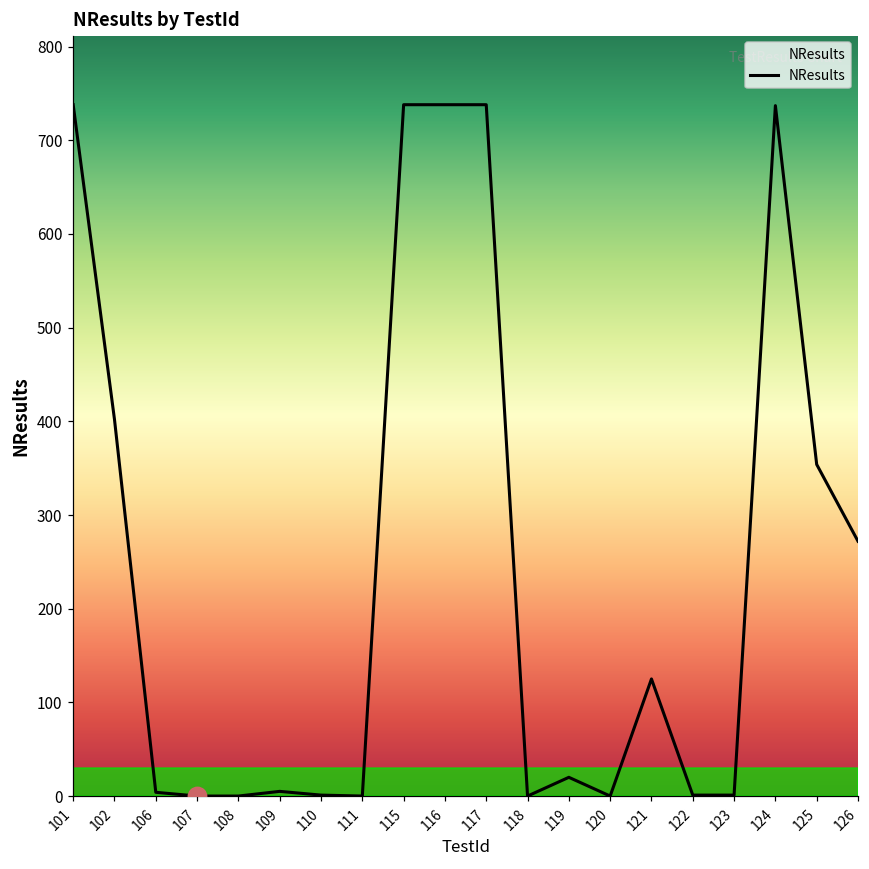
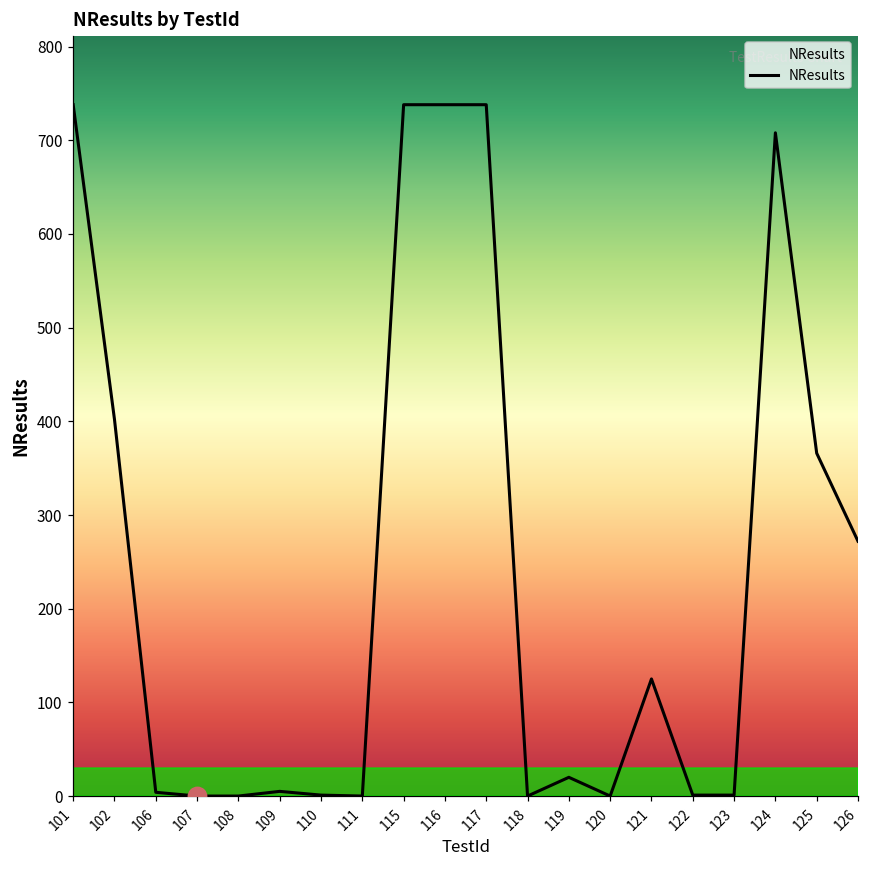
  {
    "NResults": {
      "101": 740,
      "102": 400,
      "115": 740,
      "116": 740,
      "117": 740,
      "121": 130,
-     "124": 740,
-     "125": 350,
+     "124": 710,
+     "125": 370,
      "126": 270
    }
  }
